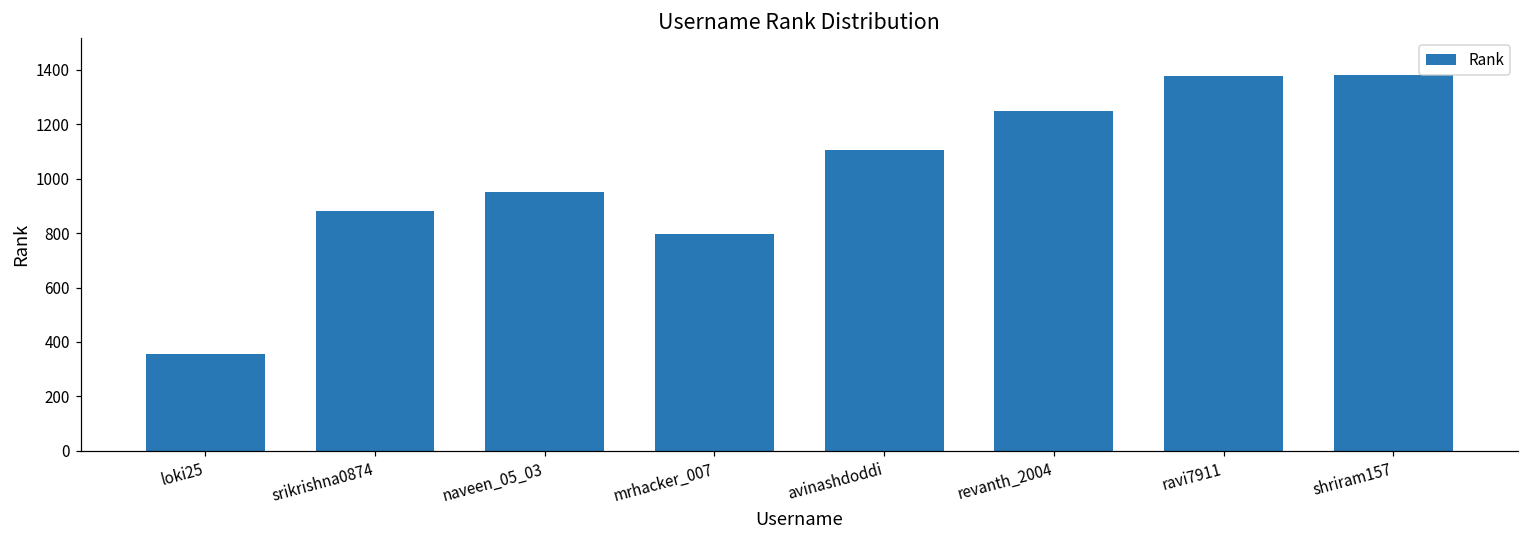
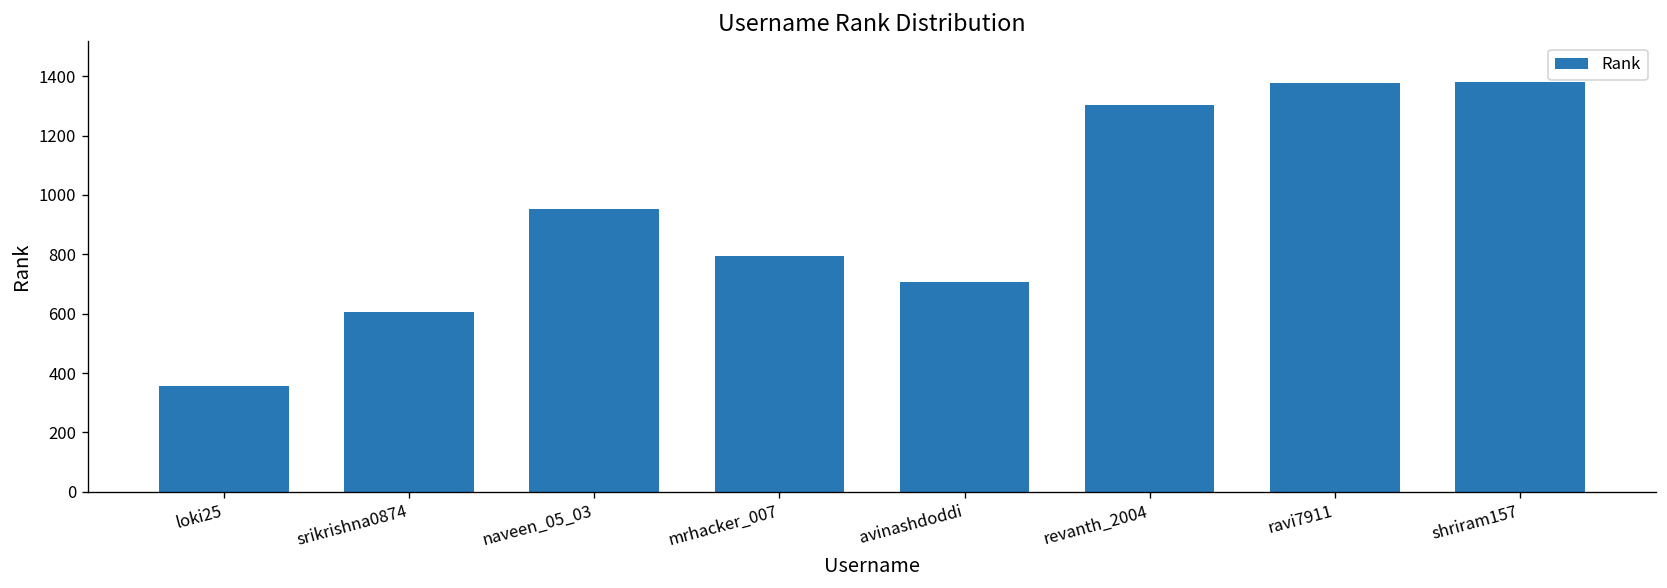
  {
    "loki25": 360,
-   "srikrishna0874": 880,
+   "srikrishna0874": 600,
    "naveen_05_03": 950,
    "mrhacker_007": 800,
-   "avinashdoddi": 1110,
-   "revanth_2004": 1250,
+   "avinashdoddi": 710,
+   "revanth_2004": 1300,
    "ravi7911": 1380,
    "shriram157": 1380
  }
